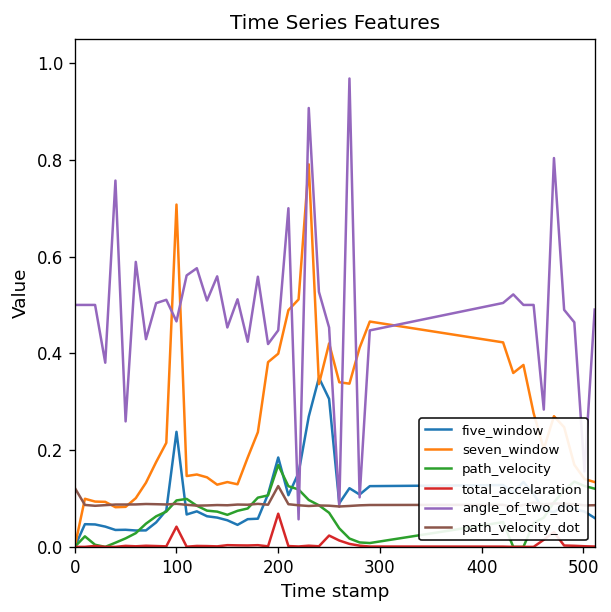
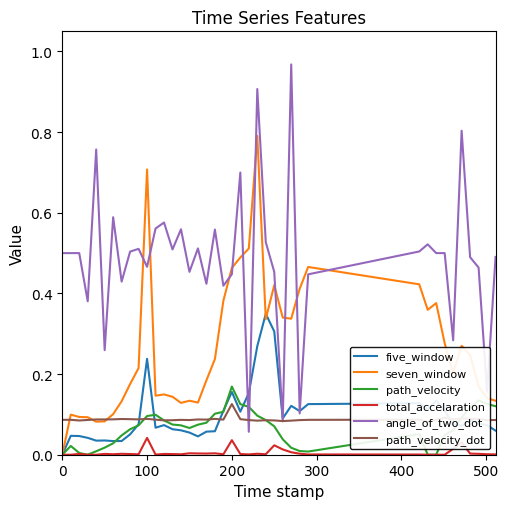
  {
    "five_window": {
      "100": 0.24,
-     "200": 0.18
+     "200": 0.16
    },
    "seven_window": {
      "100": 0.71,
-     "200": 0.40
+     "200": 0.46
    },
    "path_velocity": {
      "100": 0.10,
      "200": 0.17
    },
    "total_accelaration": {
      "100": 0.04,
-     "200": 0.07
+     "200": 0.04
    },
    "angle_of_two_dot": {
      "0": 0.50,
      "100": 0.47,
      "200": 0.45
    },
    "path_velocity_dot": {
-     "0": 0.12,
+     "0": 0.09,
      "100": 0.09,
      "200": 0.13
    }
  }
